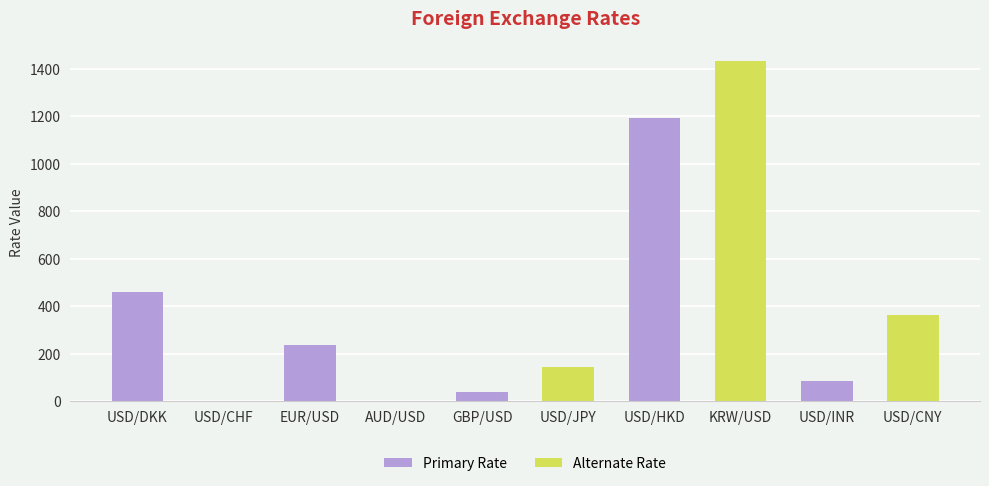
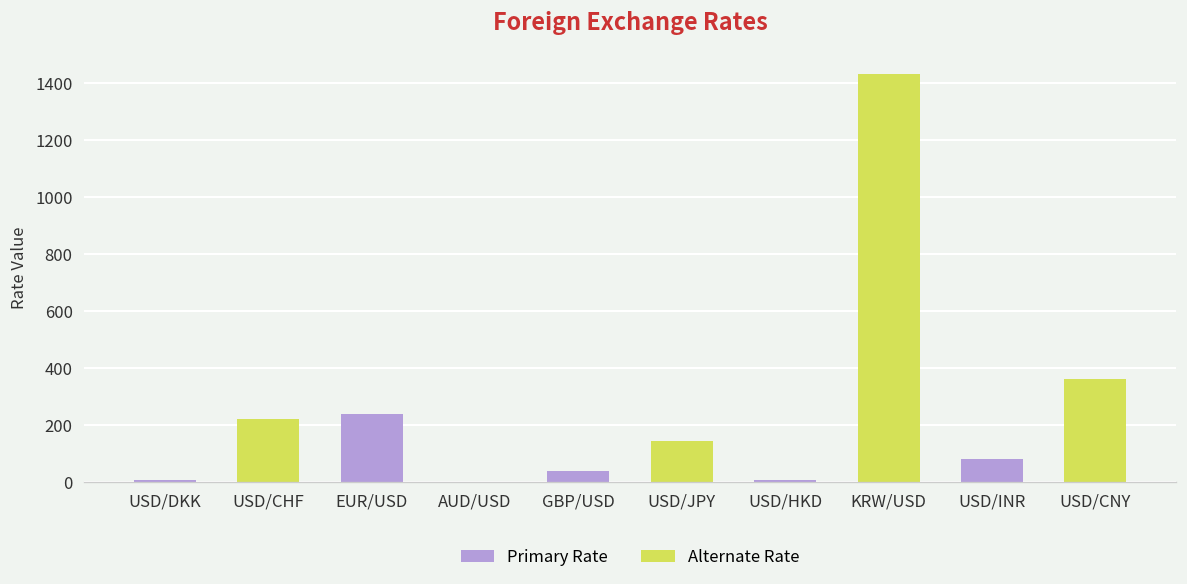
  {
-   "USD/DKK": 460,
-   "USD/CHF": 0,
+   "USD/DKK": 10,
+   "USD/CHF": 220,
    "EUR/USD": 240,
    "GBP/USD": 40,
    "USD/JPY": 150,
-   "USD/HKD": 1190,
+   "USD/HKD": 10,
    "KRW/USD": 1430,
    "USD/INR": 80,
    "USD/CNY": 360
  }
